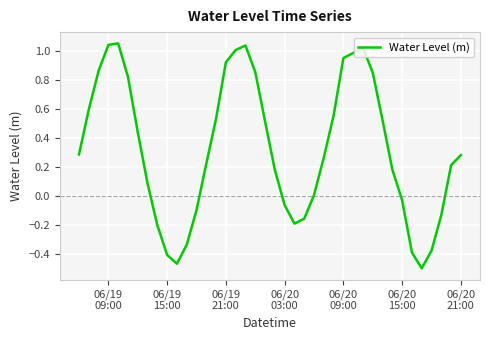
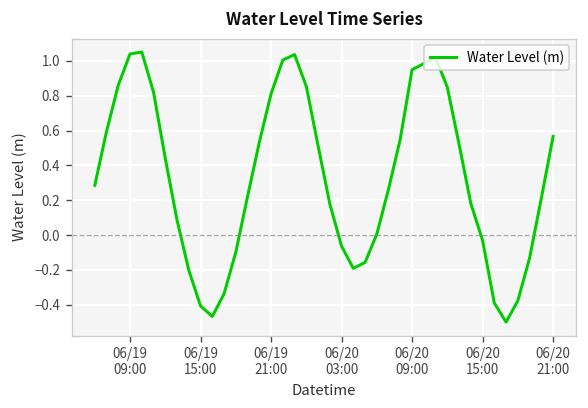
  {
    "06/19 09:00": 1.04,
    "06/19 15:00": -0.41,
-   "06/19 21:00": 0.92,
+   "06/19 21:00": 0.81,
    "06/20 03:00": -0.06,
    "06/20 09:00": 0.95,
    "06/20 15:00": -0.03,
-   "06/20 21:00": 0.28
+   "06/20 21:00": 0.57
  }
